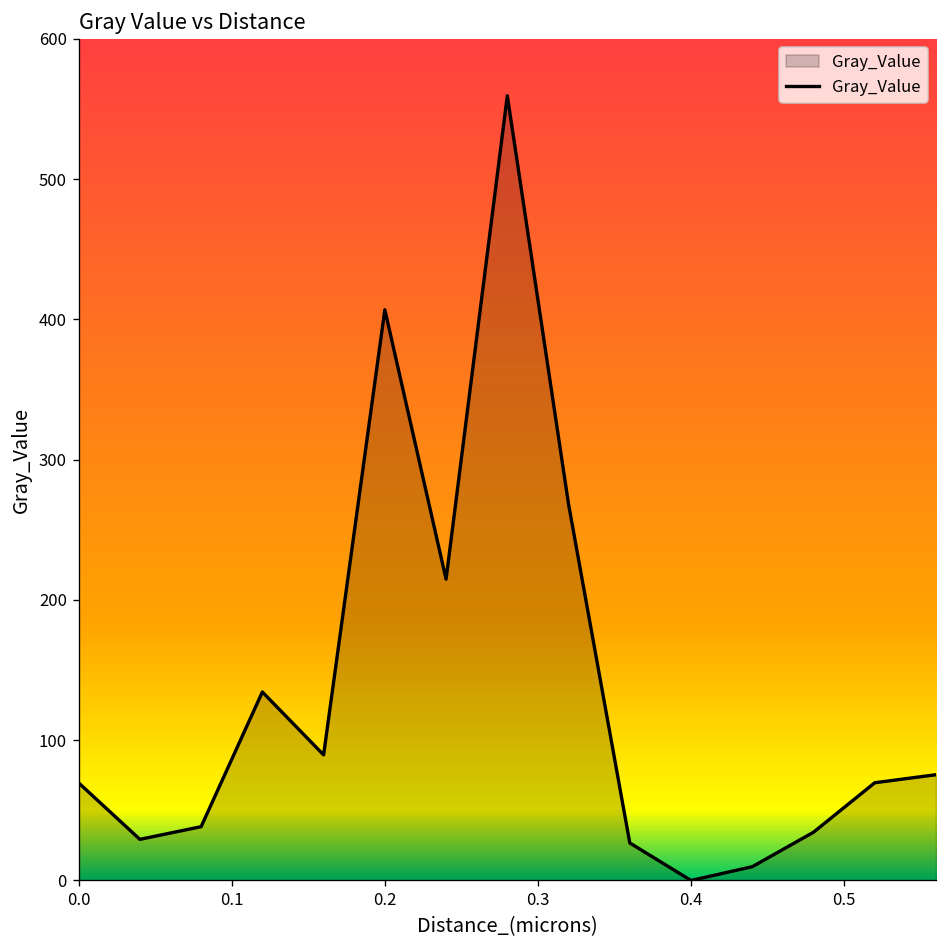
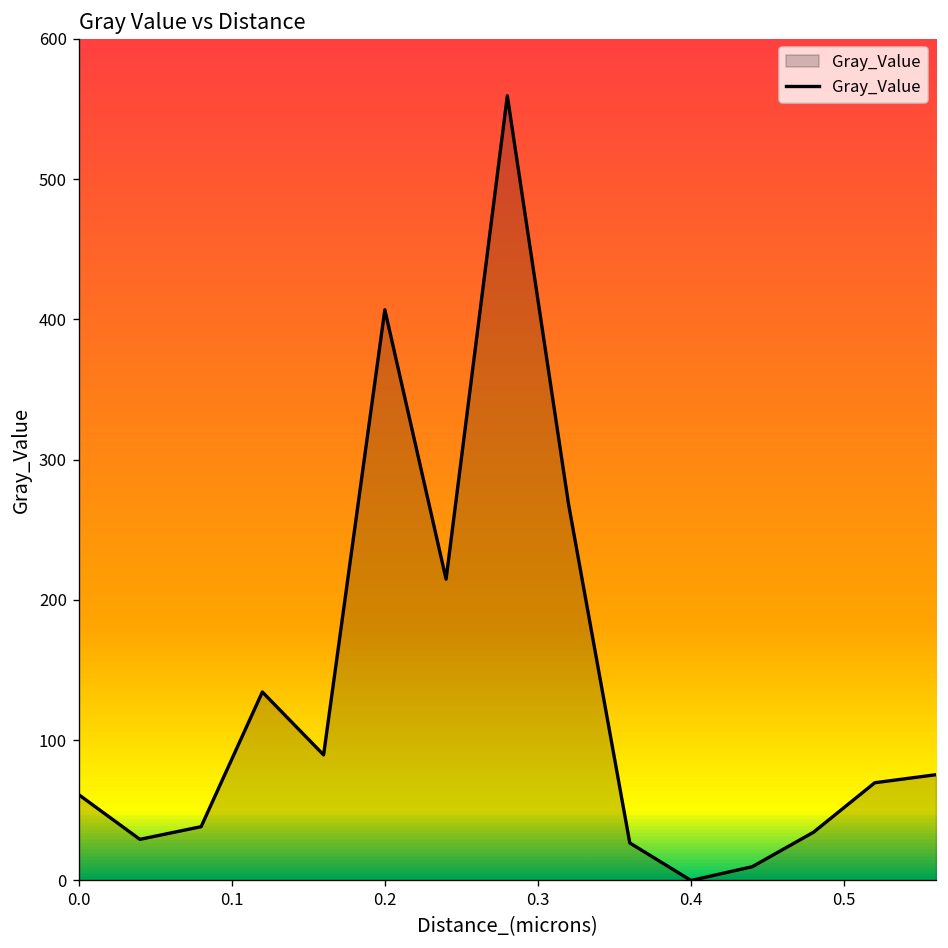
  {
-   "0.0": 70,
+   "0.0": 61,
    "0.2": 407,
    "0.4": 0
  }
